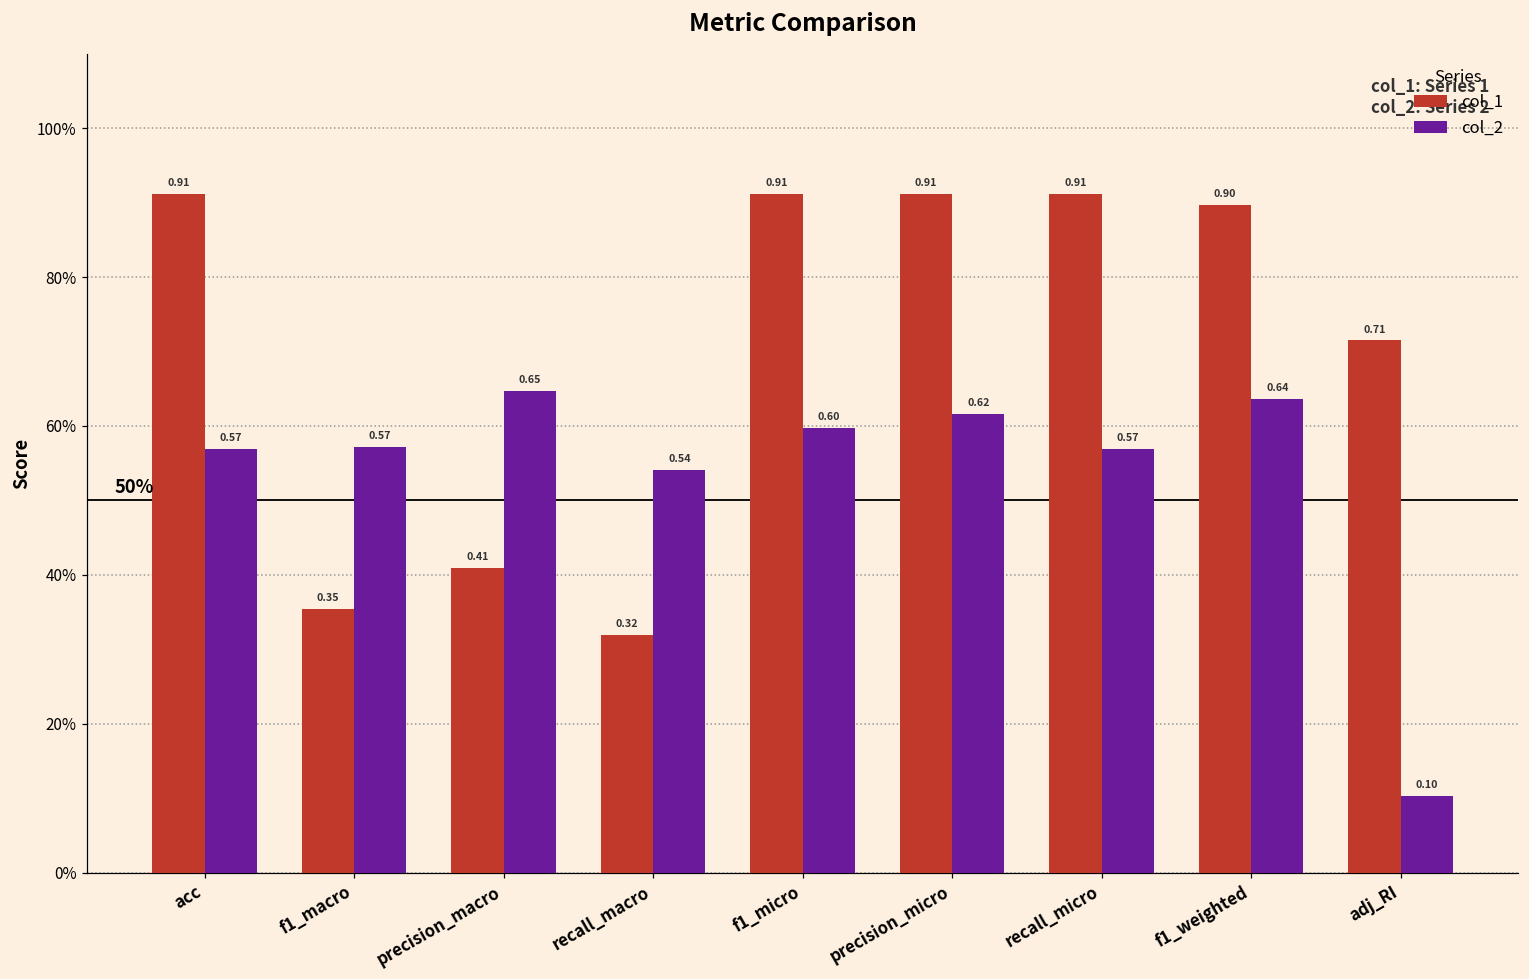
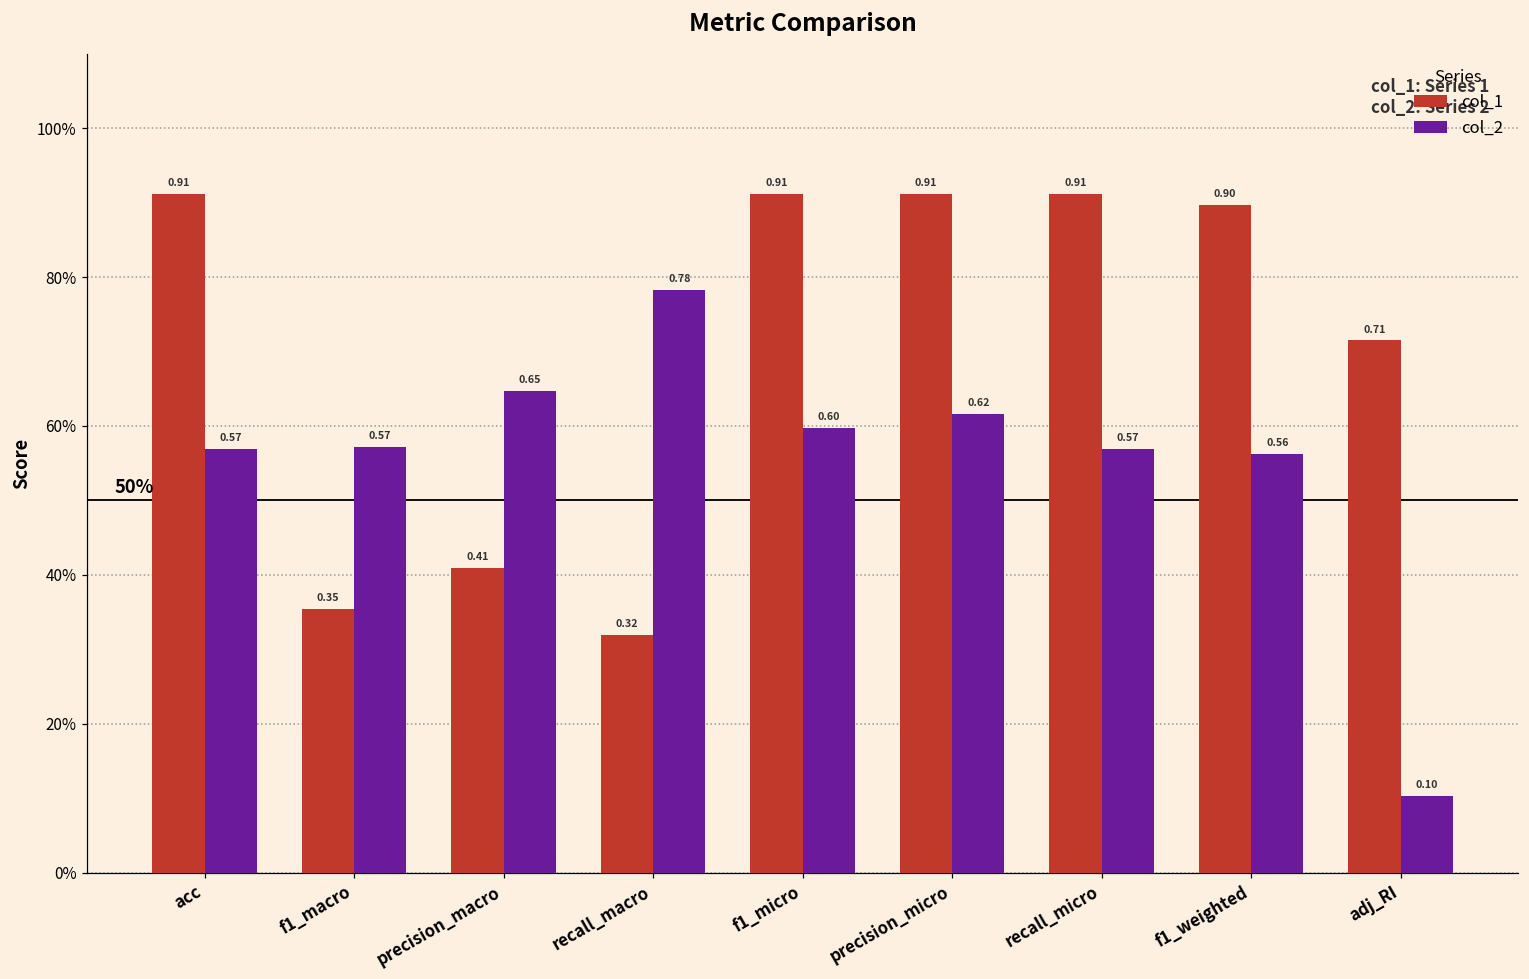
  {
    "col_1": {
      "acc": 0.91,
      "f1_macro": 0.35,
      "precision_macro": 0.41,
      "recall_macro": 0.32,
      "f1_micro": 0.91,
      "precision_micro": 0.91,
      "recall_micro": 0.91,
      "f1_weighted": 0.90,
      "adj_RI": 0.71
    },
    "col_2": {
      "acc": 0.57,
      "f1_macro": 0.57,
      "precision_macro": 0.65,
-     "recall_macro": 0.54,
+     "recall_macro": 0.78,
      "f1_micro": 0.60,
      "precision_micro": 0.62,
      "recall_micro": 0.57,
-     "f1_weighted": 0.64,
+     "f1_weighted": 0.56,
      "adj_RI": 0.10
    }
  }
